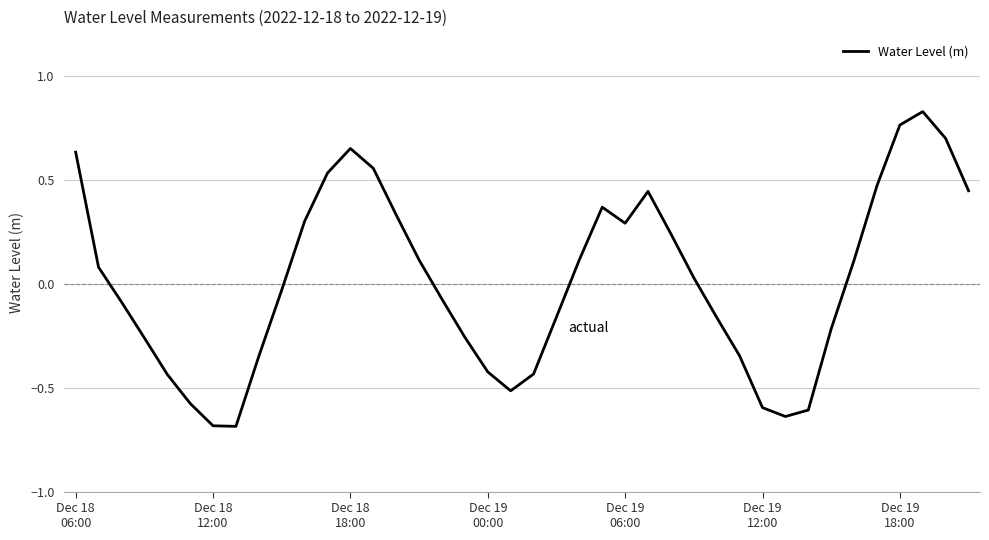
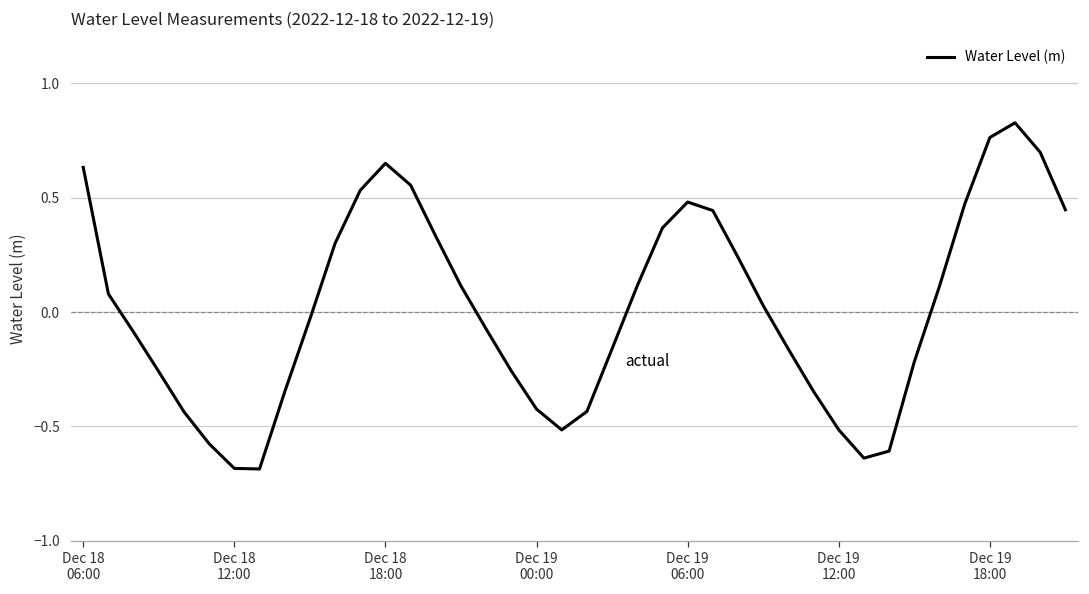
  {
    "Dec 18 06:00": 0.63,
    "Dec 18 12:00": -0.68,
    "Dec 18 18:00": 0.65,
    "Dec 19 00:00": -0.42,
-   "Dec 19 06:00": 0.29,
-   "Dec 19 12:00": -0.60,
+   "Dec 19 06:00": 0.48,
+   "Dec 19 12:00": -0.52,
    "Dec 19 18:00": 0.76
  }
